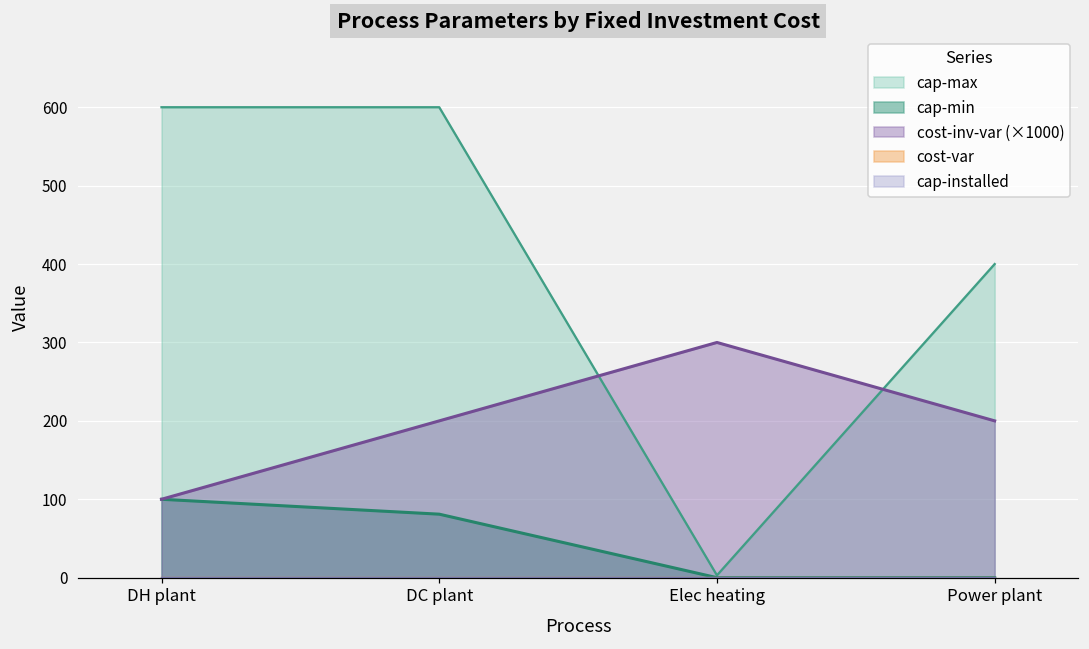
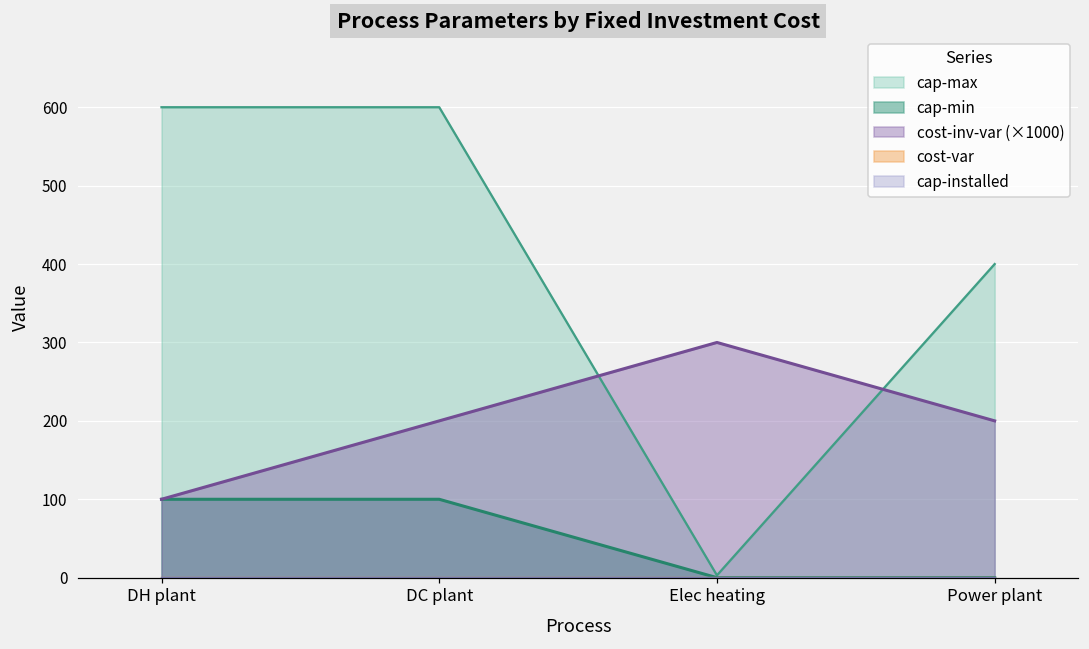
  {
    "cap-min": {
-     "DC plant": 80
+     "DC plant": 100
    }
  }
